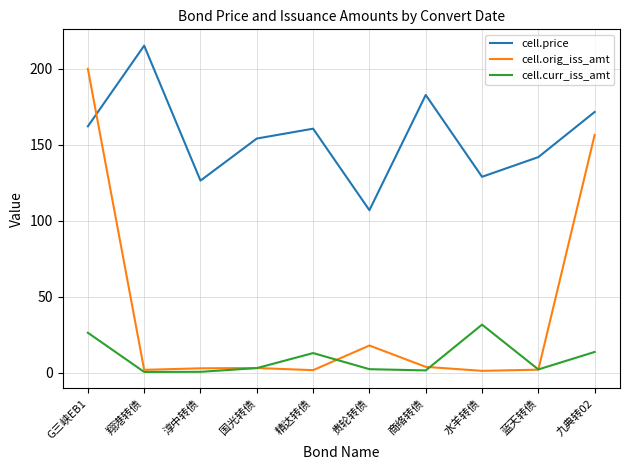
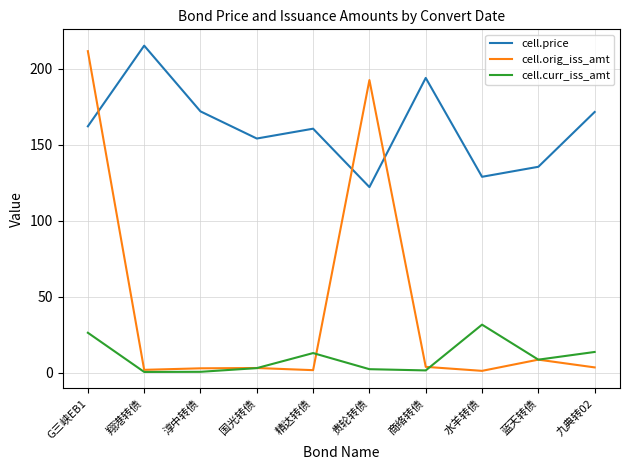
  {
    "cell.price": {
      "G三峡EB1": 162,
      "翔港转债": 215,
-     "淳中转债": 126,
+     "淳中转债": 172,
      "国光转债": 154,
      "精达转债": 161,
-     "贵轮转债": 107,
-     "商络转债": 183,
+     "贵轮转债": 122,
+     "商络转债": 194,
      "水羊转债": 129,
-     "蓝天转债": 142,
+     "蓝天转债": 136,
      "九典转02": 172
    },
    "cell.orig_iss_amt": {
-     "G三峡EB1": 200,
+     "G三峡EB1": 212,
      "淳中转债": 3,
      "精达转债": 2,
-     "贵轮转债": 18,
+     "贵轮转债": 193,
      "商络转债": 4,
      "水羊转债": 1,
-     "蓝天转债": 2,
-     "九典转02": 157
+     "蓝天转债": 9,
+     "九典转02": 4
    },
    "cell.curr_iss_amt": {
      "G三峡EB1": 26,
      "淳中转债": 1,
      "精达转债": 13,
      "贵轮转债": 2,
      "商络转债": 2,
      "水羊转债": 32,
-     "蓝天转债": 2,
+     "蓝天转债": 9,
      "九典转02": 14
    }
  }
